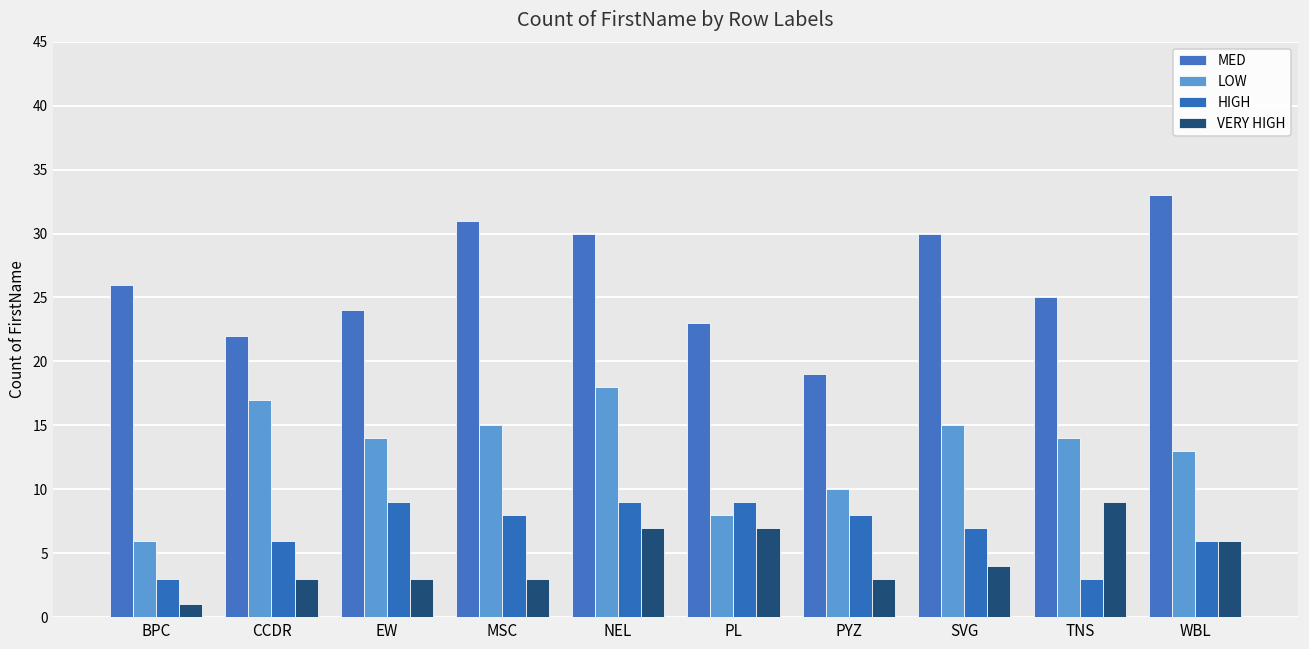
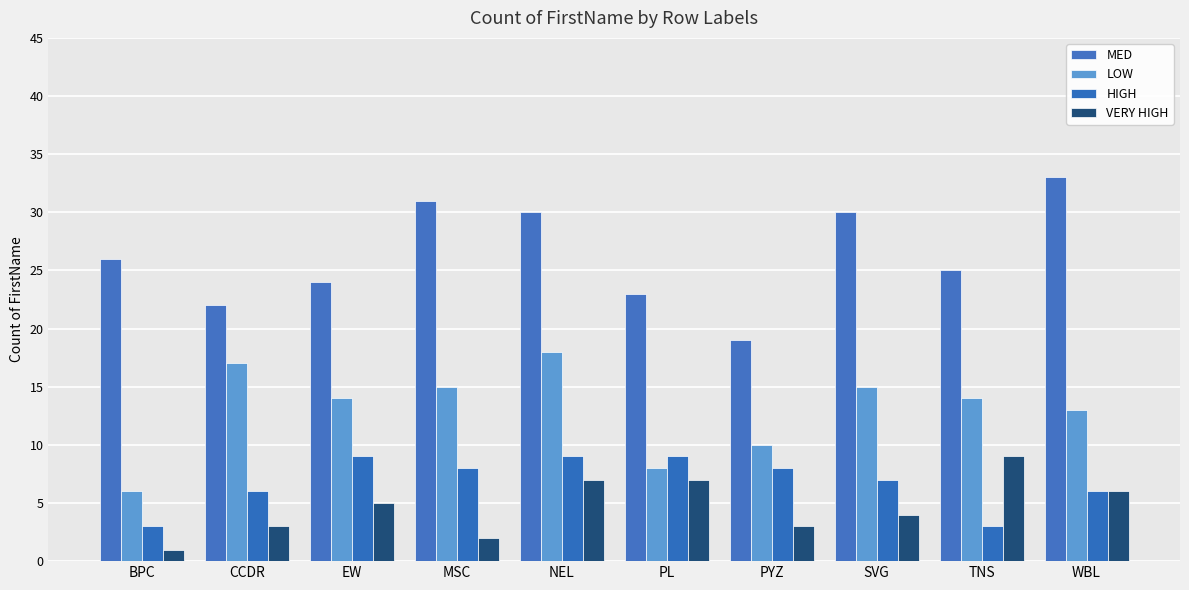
  {
    "VERY HIGH": {
      "BPC": 1,
      "CCDR": 3,
-     "EW": 3,
-     "MSC": 3,
+     "EW": 5,
+     "MSC": 2,
      "NEL": 7,
      "PL": 7,
      "PYZ": 3,
      "SVG": 4,
      "TNS": 9,
      "WBL": 6
    }
  }
